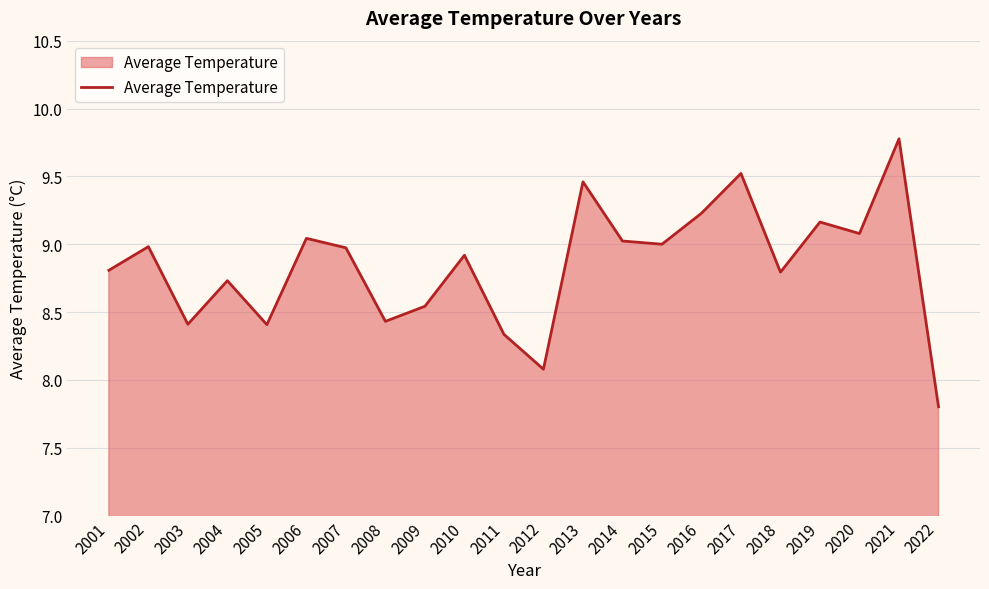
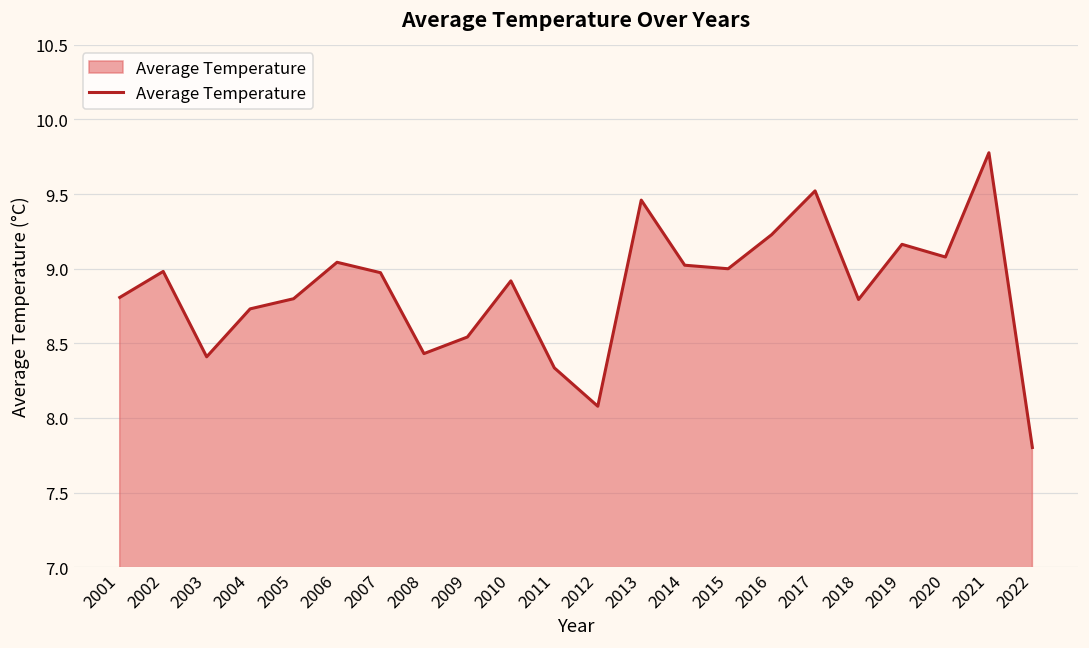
  {
    "2001": 8.81,
    "2002": 8.98,
    "2003": 8.41,
    "2004": 8.73,
-   "2005": 8.41,
+   "2005": 8.80,
    "2006": 9.04,
    "2007": 8.97,
    "2008": 8.43,
    "2009": 8.54,
    "2010": 8.92,
    "2011": 8.34,
    "2012": 8.08,
    "2013": 9.46,
    "2014": 9.02,
    "2015": 9.00,
    "2016": 9.23,
    "2017": 9.52,
    "2018": 8.79,
    "2019": 9.16,
    "2020": 9.08,
    "2021": 9.78,
    "2022": 7.80
  }
